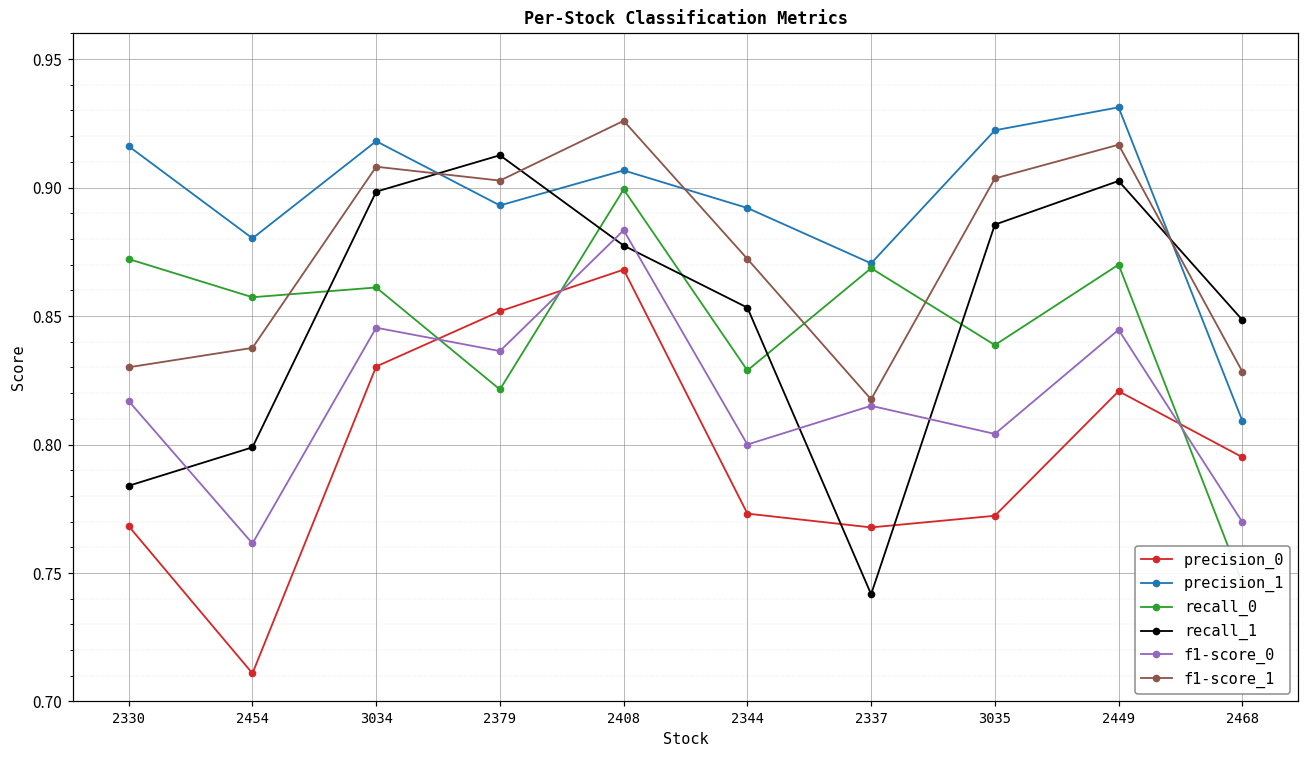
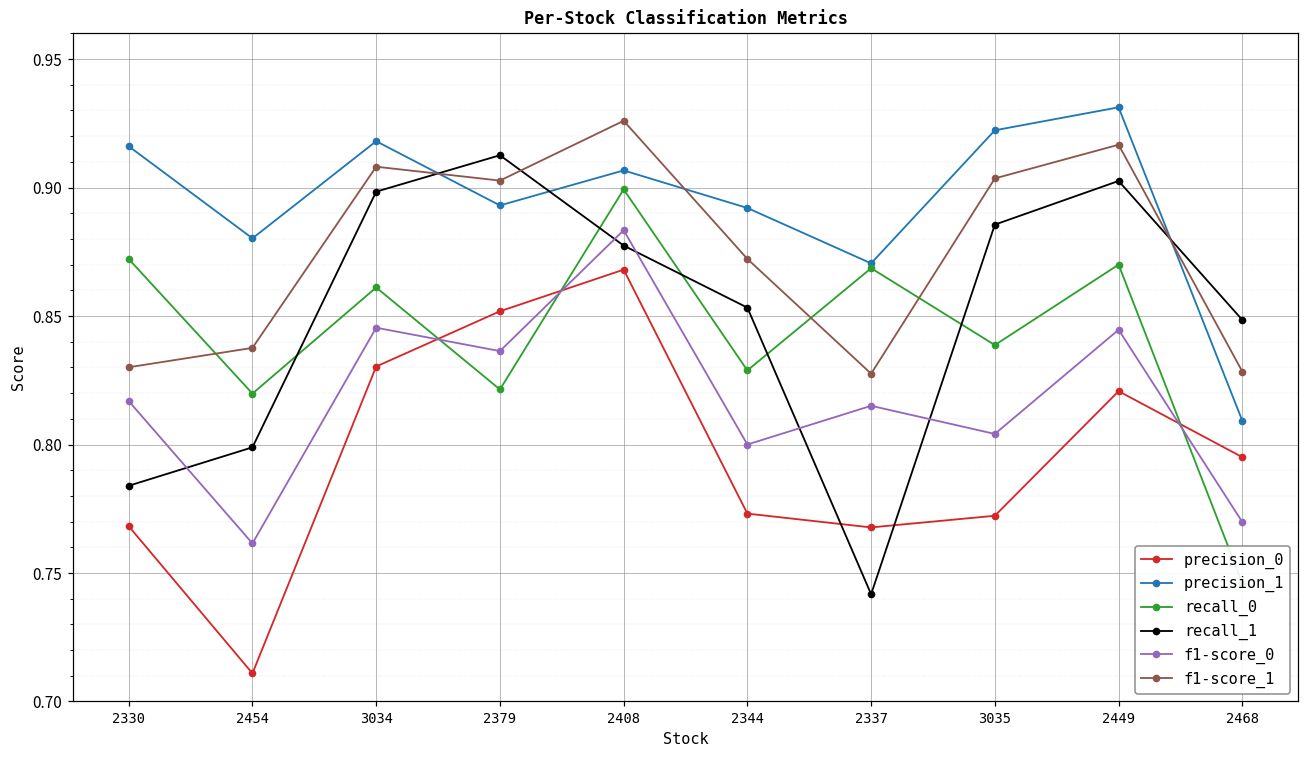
  {
    "precision_0": {
      "2330": 0.768,
      "2454": 0.711,
      "3034": 0.830,
      "2379": 0.852,
      "2408": 0.868,
      "2344": 0.773,
      "2337": 0.768,
      "3035": 0.772,
      "2449": 0.821,
      "2468": 0.795
    },
    "precision_1": {
      "2330": 0.916,
      "2454": 0.880,
      "3034": 0.918,
      "2379": 0.893,
      "2408": 0.907,
      "2344": 0.892,
      "2337": 0.871,
      "3035": 0.922,
      "2449": 0.931,
      "2468": 0.809
    },
    "recall_0": {
      "2330": 0.872,
-     "2454": 0.857,
+     "2454": 0.820,
      "3034": 0.861,
      "2379": 0.821,
      "2408": 0.899,
      "2344": 0.829,
      "2337": 0.869,
      "3035": 0.839,
      "2449": 0.870
    },
    "recall_1": {
      "2330": 0.784,
      "2454": 0.799,
      "3034": 0.898,
      "2379": 0.913,
      "2408": 0.877,
      "2344": 0.853,
      "2337": 0.742,
      "3035": 0.886,
      "2449": 0.903,
      "2468": 0.848
    },
    "f1-score_0": {
      "2330": 0.817,
      "2454": 0.762,
      "3034": 0.845,
      "2379": 0.836,
      "2408": 0.883,
      "2344": 0.800,
      "2337": 0.815,
      "3035": 0.804,
      "2449": 0.845,
      "2468": 0.770
    },
    "f1-score_1": {
      "2330": 0.830,
      "2454": 0.838,
      "3034": 0.908,
      "2379": 0.903,
      "2408": 0.926,
      "2344": 0.872,
-     "2337": 0.818,
+     "2337": 0.828,
      "3035": 0.904,
      "2449": 0.917,
      "2468": 0.828
    }
  }
